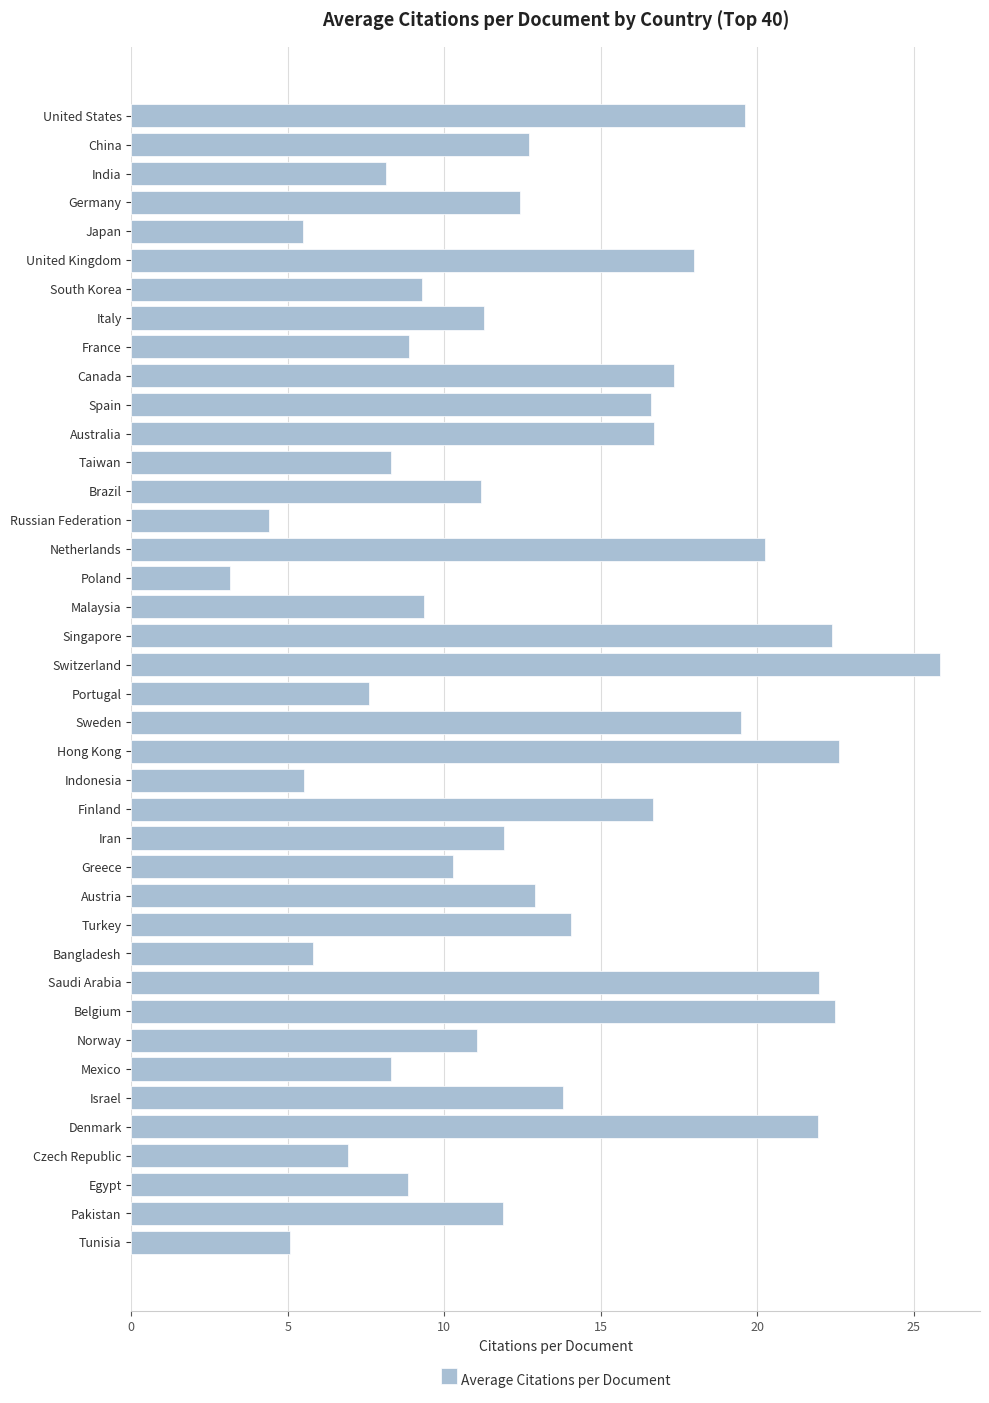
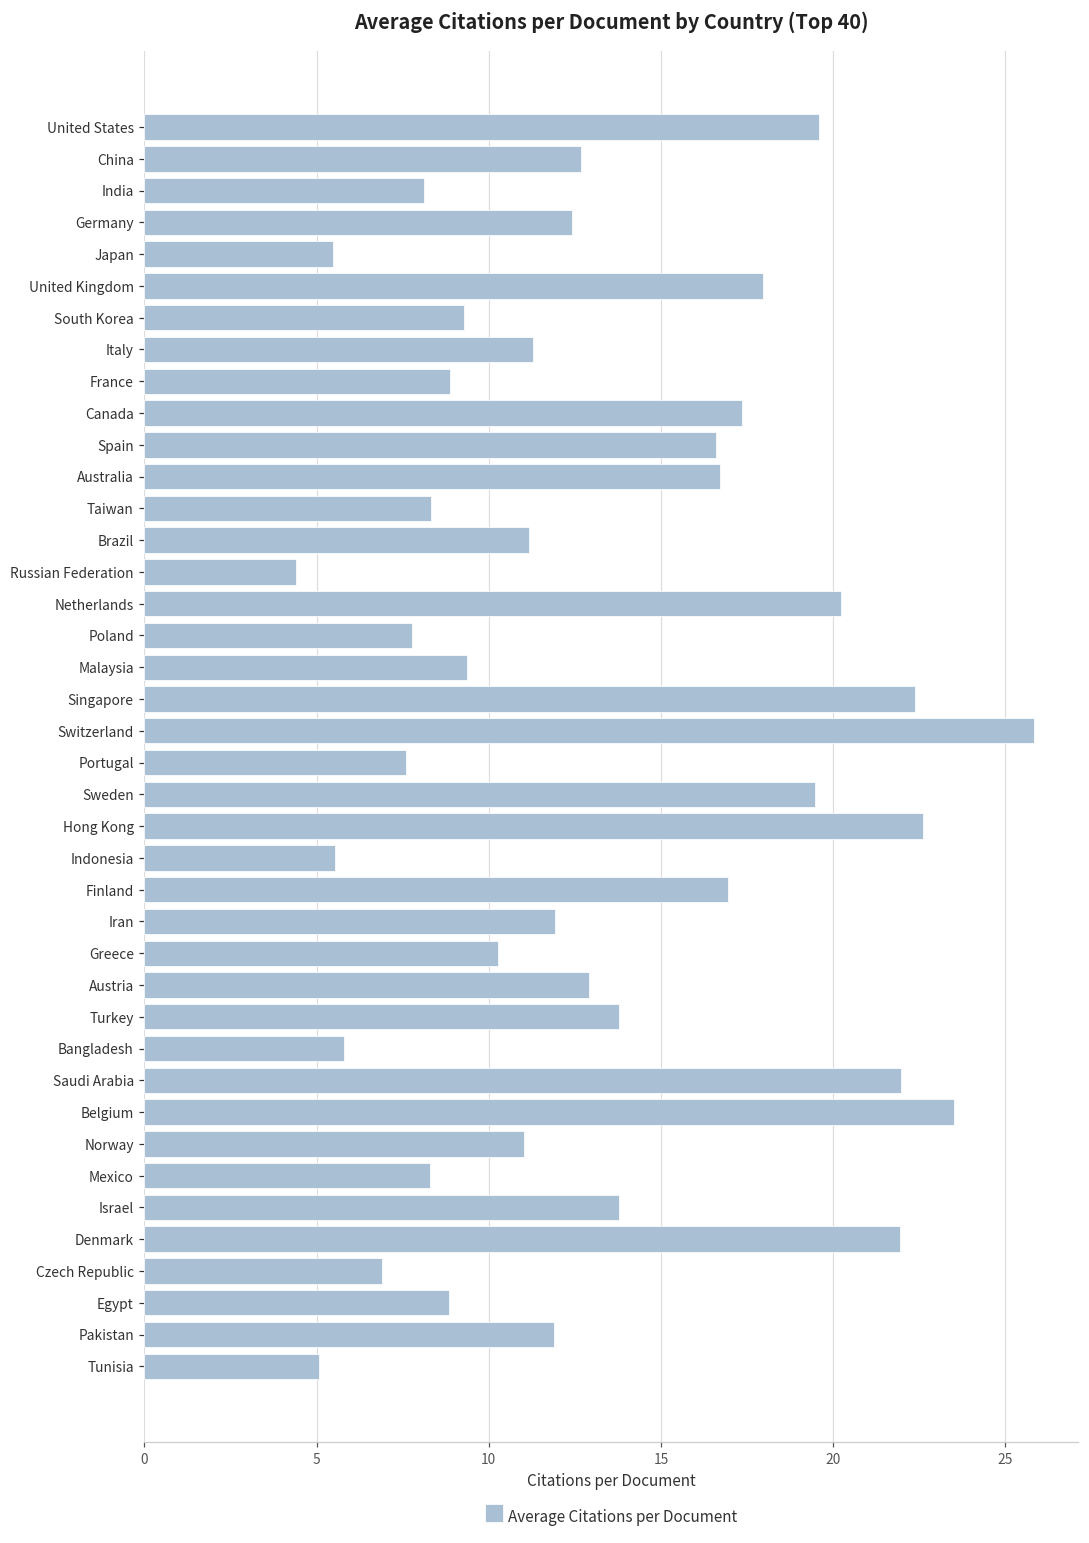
  {
    "United States": 19.6,
    "China": 12.7,
    "India": 8.1,
    "Germany": 12.4,
    "Japan": 5.5,
    "United Kingdom": 18.0,
    "South Korea": 9.3,
    "Italy": 11.3,
    "France": 8.9,
    "Canada": 17.4,
    "Spain": 16.6,
    "Australia": 16.7,
    "Taiwan": 8.3,
    "Brazil": 11.2,
    "Russian Federation": 4.4,
    "Netherlands": 20.2,
-   "Poland": 3.2,
+   "Poland": 7.8,
    "Malaysia": 9.4,
    "Singapore": 22.4,
    "Switzerland": 25.8,
    "Portugal": 7.6,
    "Sweden": 19.5,
    "Hong Kong": 22.6,
    "Indonesia": 5.5,
-   "Finland": 16.7,
+   "Finland": 17.0,
    "Iran": 11.9,
    "Greece": 10.3,
    "Austria": 12.9,
-   "Turkey": 14.0,
+   "Turkey": 13.8,
    "Bangladesh": 5.8,
    "Saudi Arabia": 22.0,
-   "Belgium": 22.5,
+   "Belgium": 23.5,
    "Norway": 11.0,
    "Mexico": 8.3,
    "Israel": 13.8,
    "Denmark": 21.9,
    "Czech Republic": 6.9,
    "Egypt": 8.8,
    "Pakistan": 11.9,
    "Tunisia": 5.1
  }
